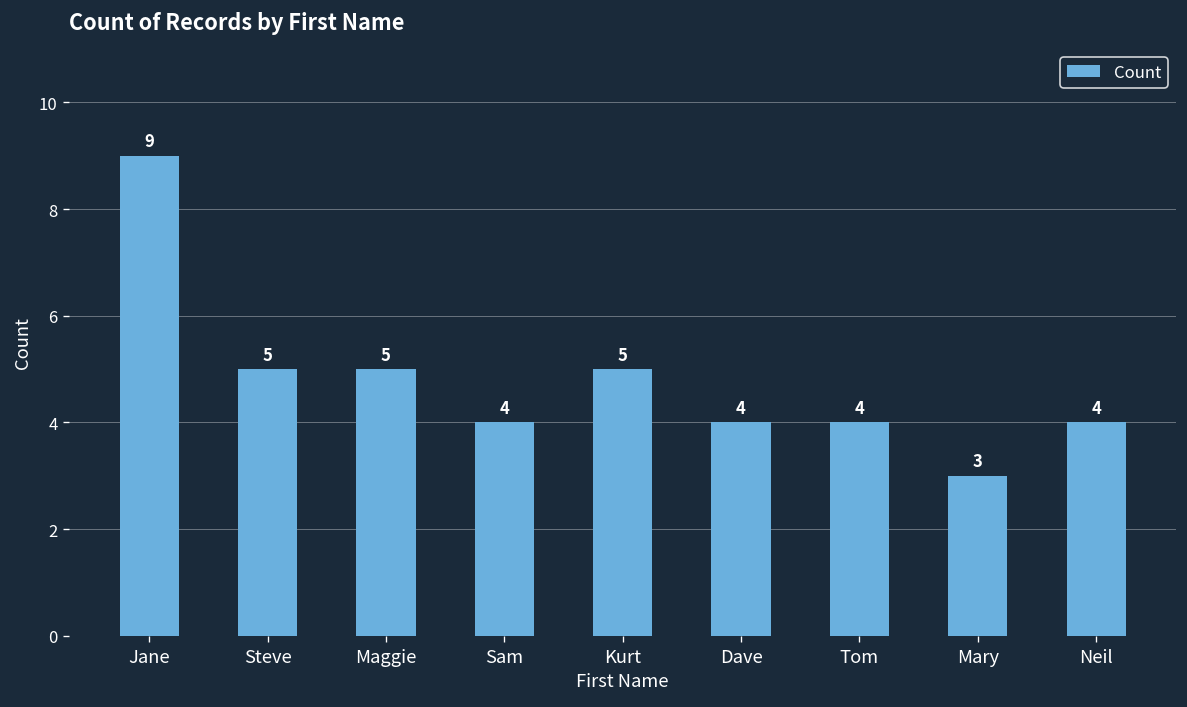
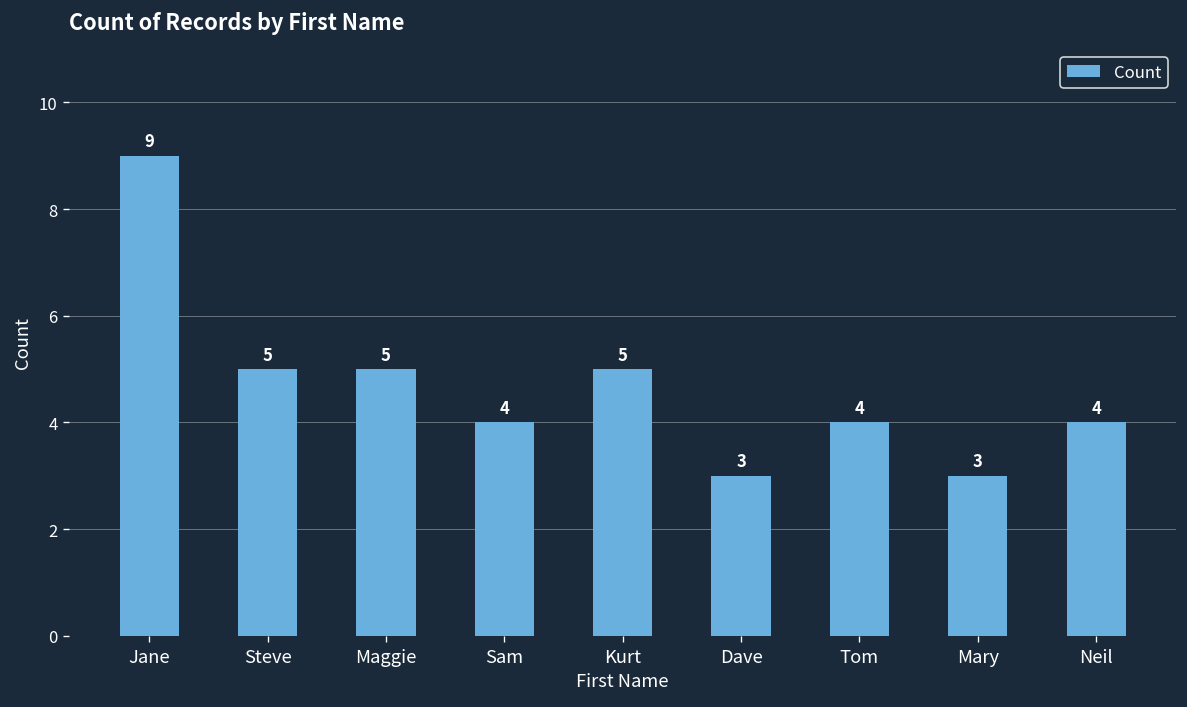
  {
    "Jane": 9,
    "Steve": 5,
    "Maggie": 5,
    "Sam": 4,
    "Kurt": 5,
-   "Dave": 4,
+   "Dave": 3,
    "Tom": 4,
    "Mary": 3,
    "Neil": 4
  }
